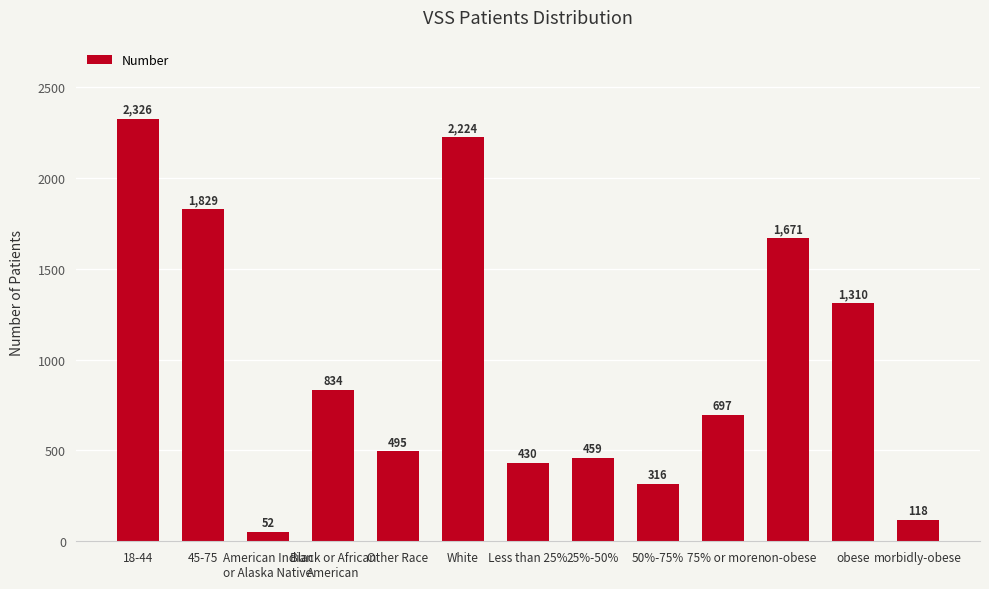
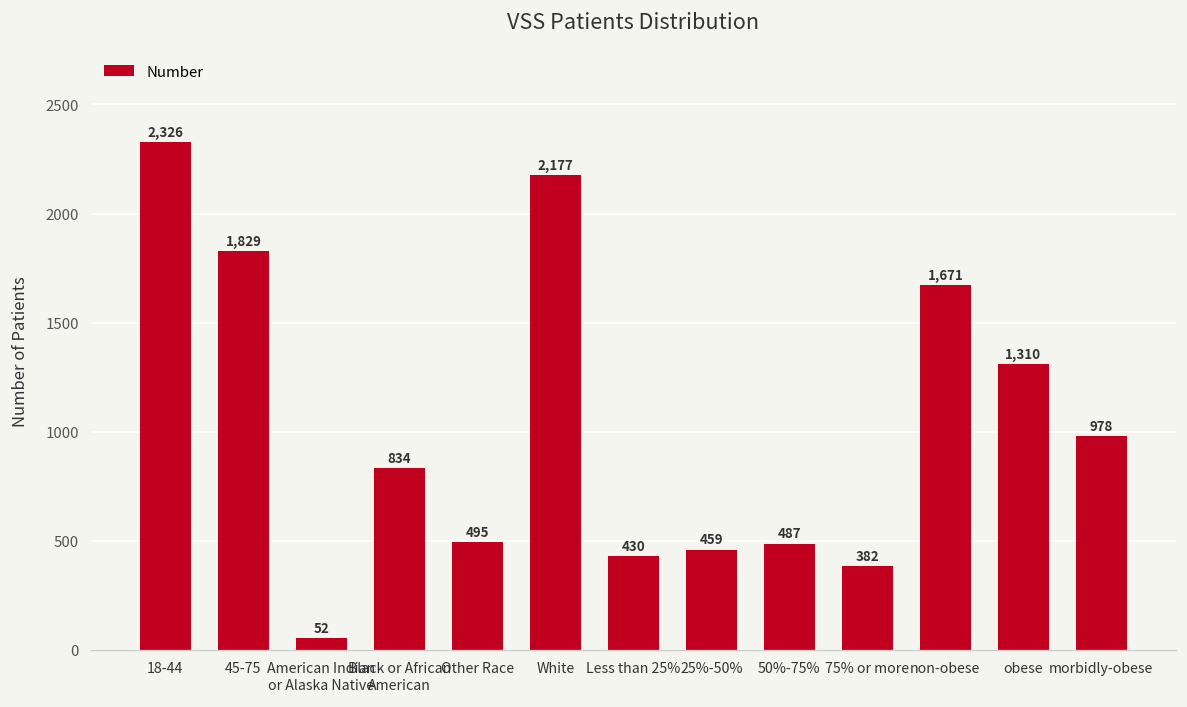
  {
    "18-44": "2,326",
    "45-75": "1,829",
    "Other Race": "495",
-   "White": "2,224",
+   "White": "2,177",
    "Less than 25%": "430",
    "25%-50%": "459",
-   "50%-75%": "316",
-   "75% or more": "697",
+   "50%-75%": "487",
+   "75% or more": "382",
    "non-obese": "1,671",
    "obese": "1,310",
-   "morbidly-obese": "118"
+   "morbidly-obese": "978"
  }
